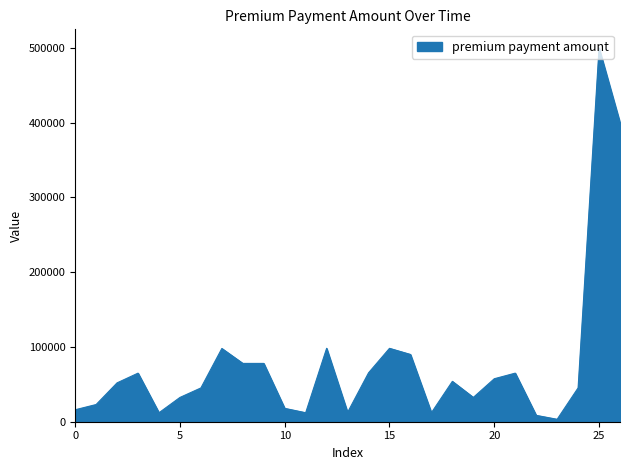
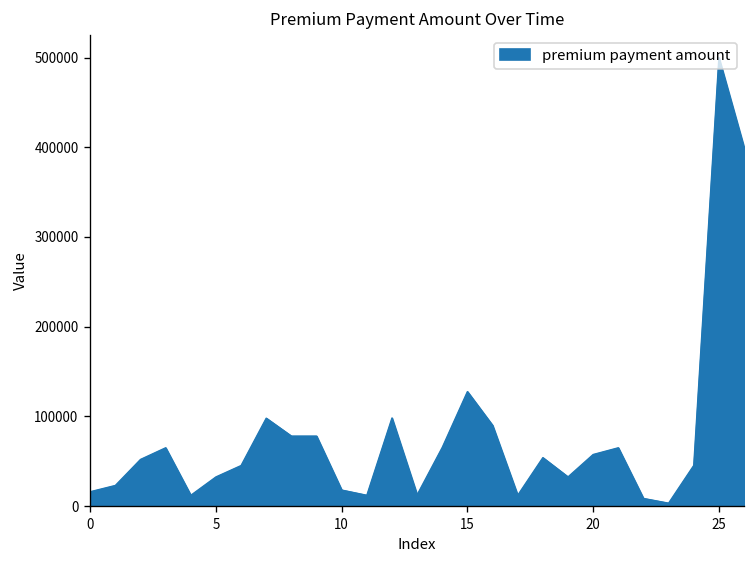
  {
    "0": 20000,
    "5": 30000,
    "10": 20000,
-   "15": 100000,
+   "15": 130000,
    "20": 60000
  }
